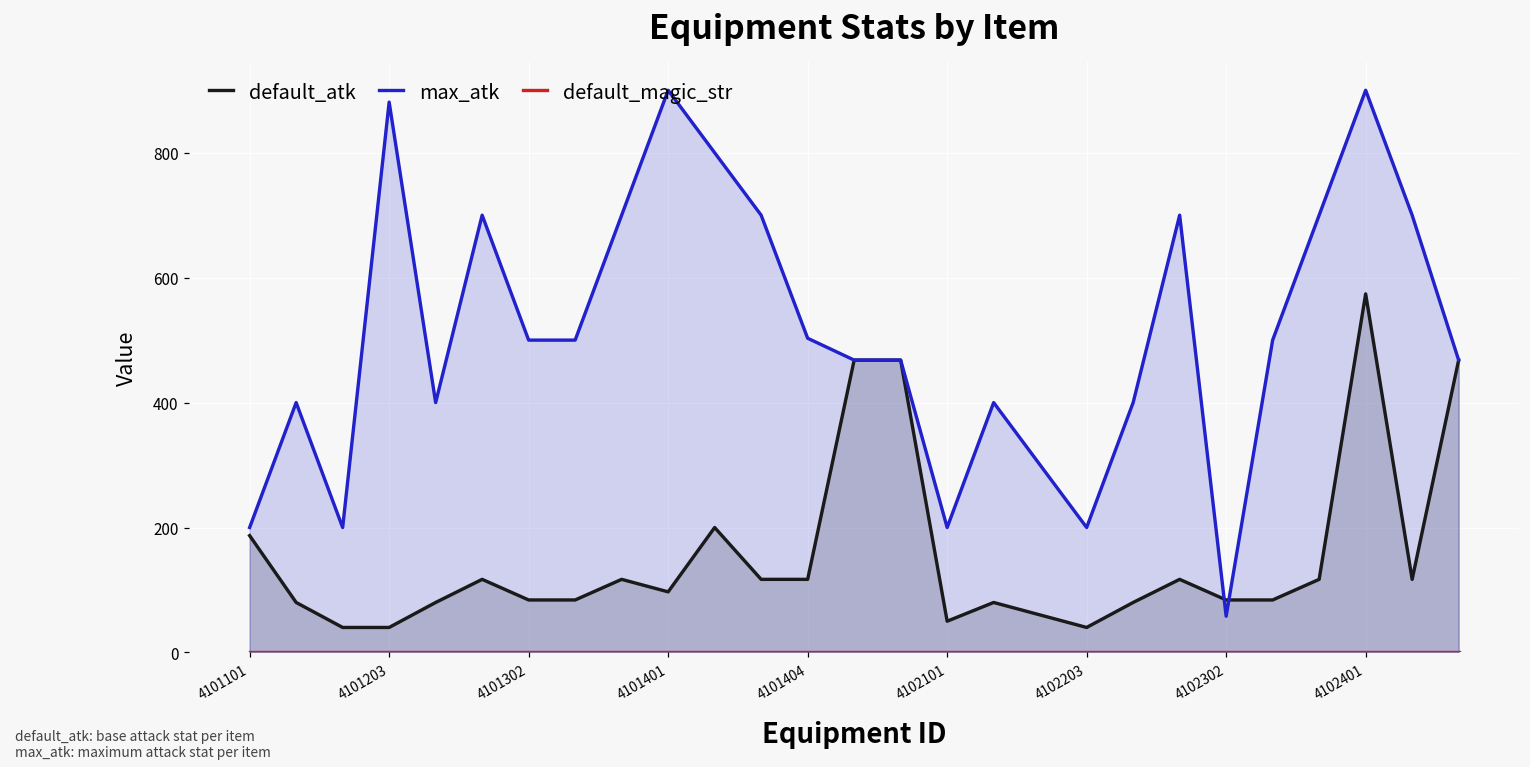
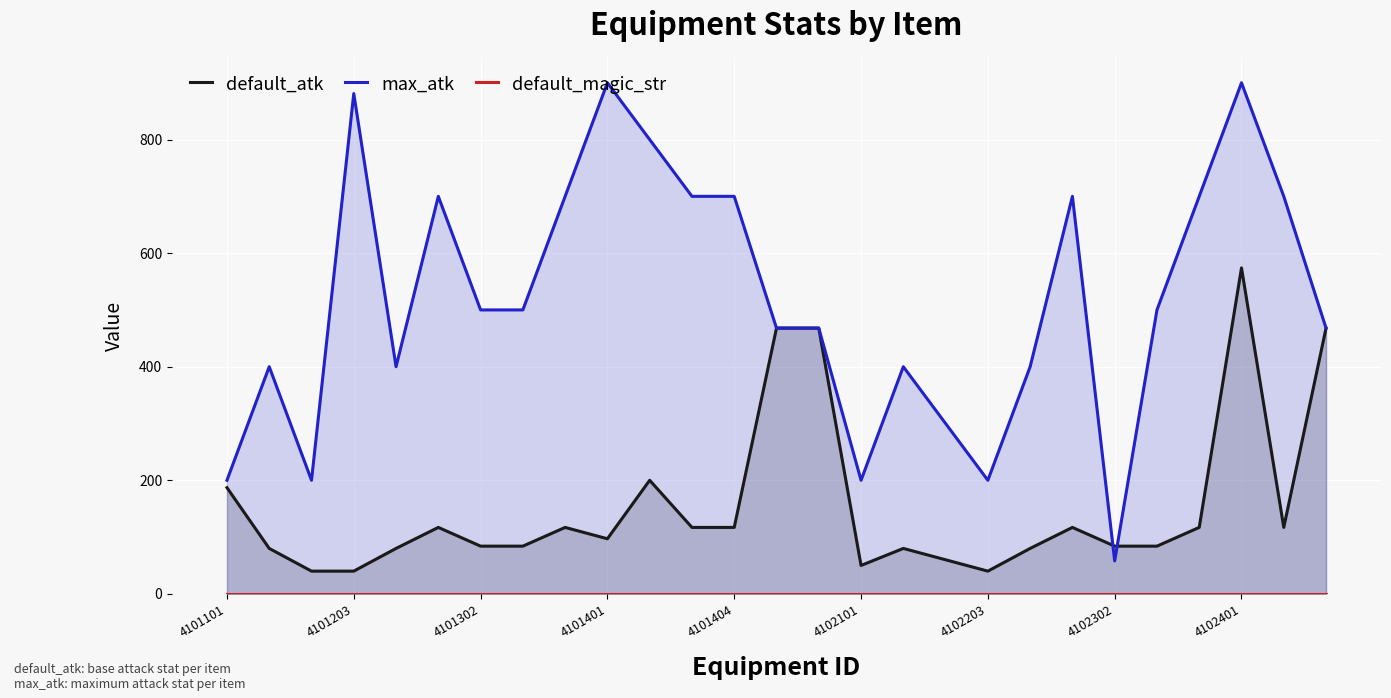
  {
    "default_atk": {
      "4101101": 190,
      "4101203": 40,
      "4101302": 80,
      "4101401": 100,
      "4101404": 120,
      "4102101": 50,
      "4102203": 40,
      "4102302": 80,
      "4102401": 570
    },
    "max_atk": {
      "4101101": 200,
      "4101203": 880,
      "4101302": 500,
      "4101401": 900,
-     "4101404": 500,
+     "4101404": 700,
      "4102101": 200,
      "4102203": 200,
      "4102302": 60,
      "4102401": 900
    },
    "default_magic_str": {
      "4101101": 0,
      "4101203": 0,
      "4101302": 0,
      "4101401": 0,
      "4101404": 0,
      "4102101": 0,
      "4102203": 0,
      "4102302": 0,
      "4102401": 0
    }
  }
